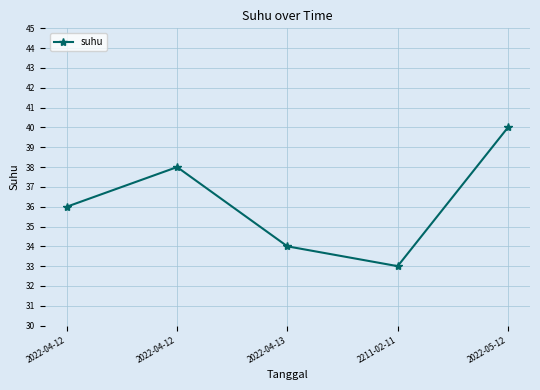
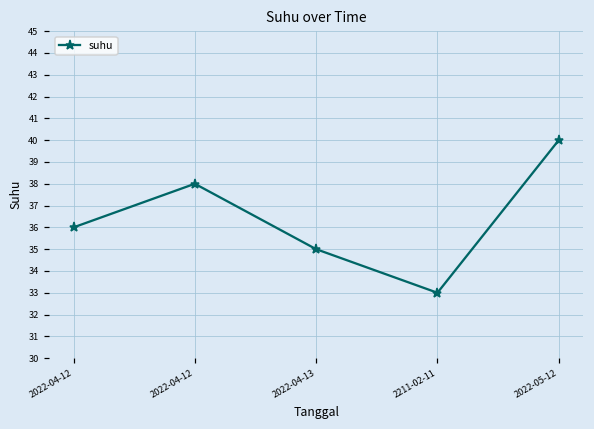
  {
-   "2022-04-13": 34,
+   "2022-04-13": 35,
    "2211-02-11": 33,
    "2022-05-12": 40
  }
